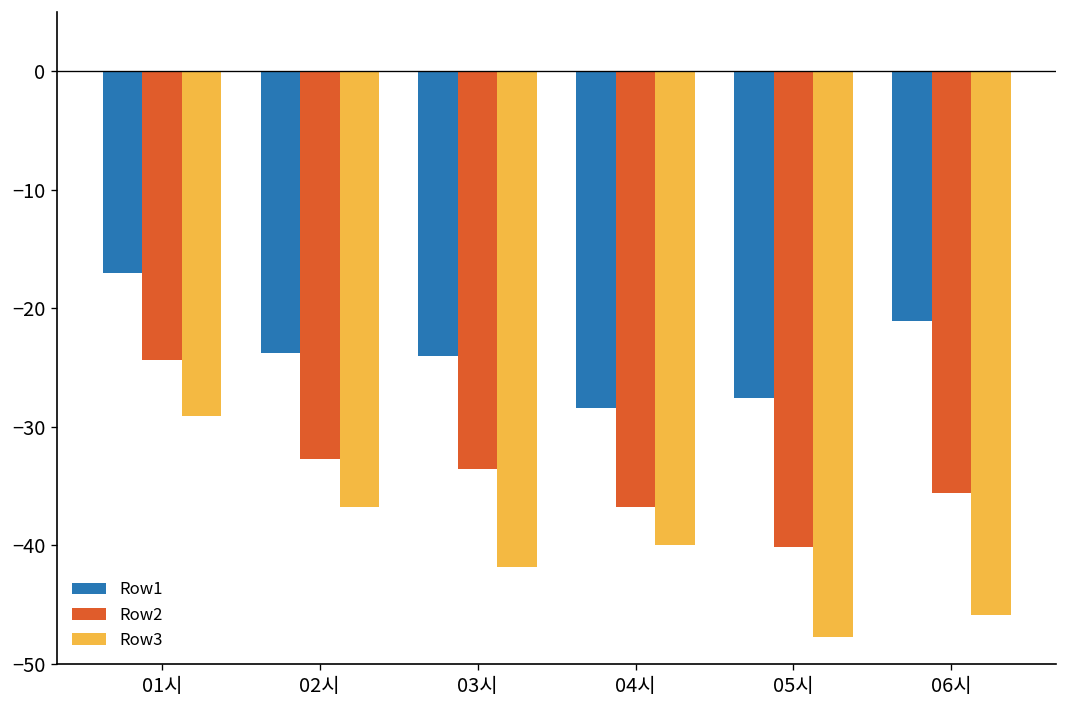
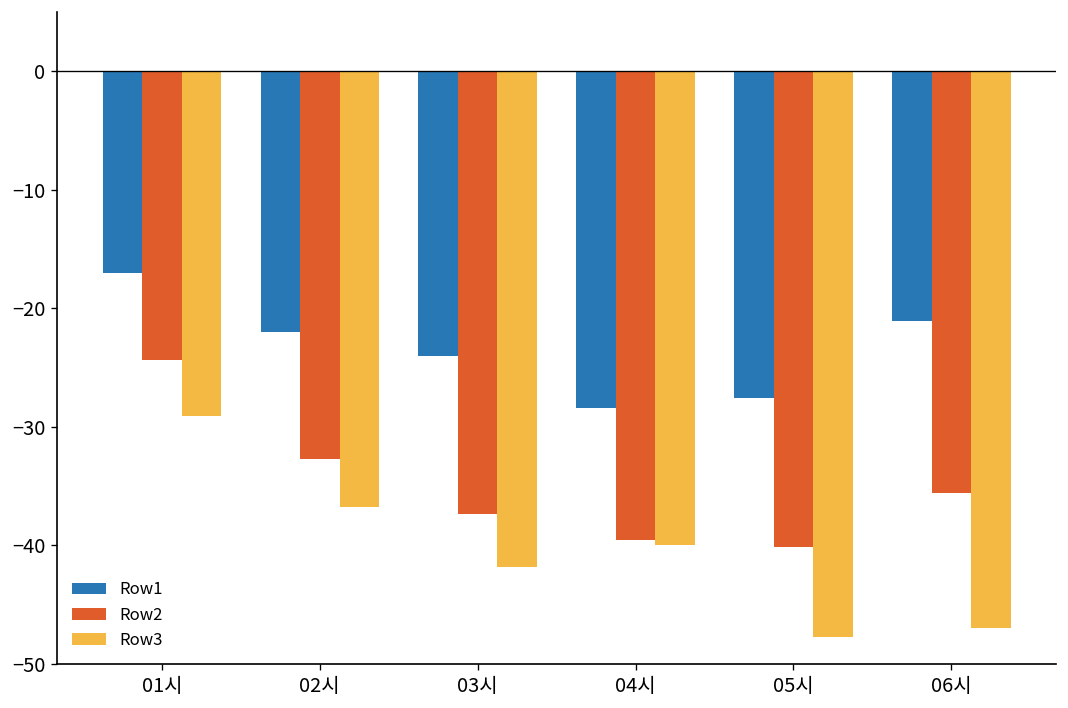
  {
    "Row1": {
      "01시": -17,
-     "02시": -24,
+     "02시": -22,
      "03시": -24,
      "04시": -28,
      "05시": -28,
      "06시": -21
    },
    "Row2": {
      "01시": -24,
      "02시": -33,
-     "03시": -34,
-     "04시": -37,
+     "03시": -37,
+     "04시": -40,
      "05시": -40,
      "06시": -36
    },
    "Row3": {
      "01시": -29,
      "02시": -37,
      "03시": -42,
      "04시": -40,
      "05시": -48,
-     "06시": -46
+     "06시": -47
    }
  }
